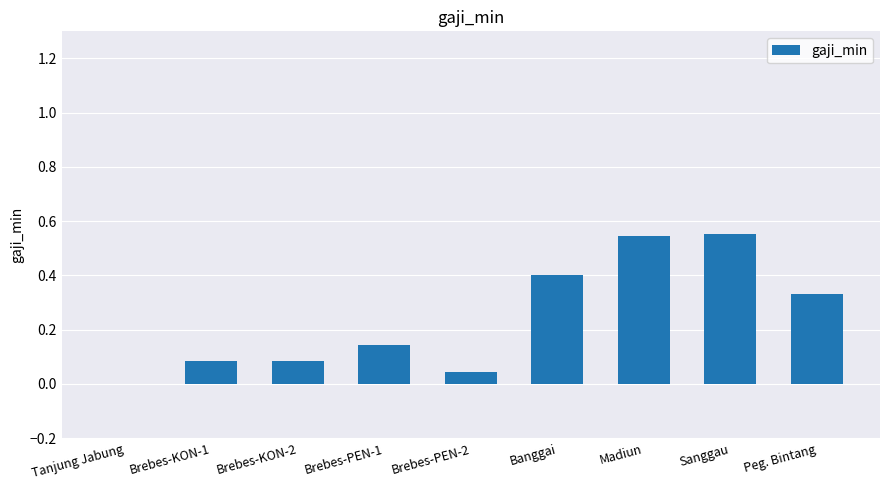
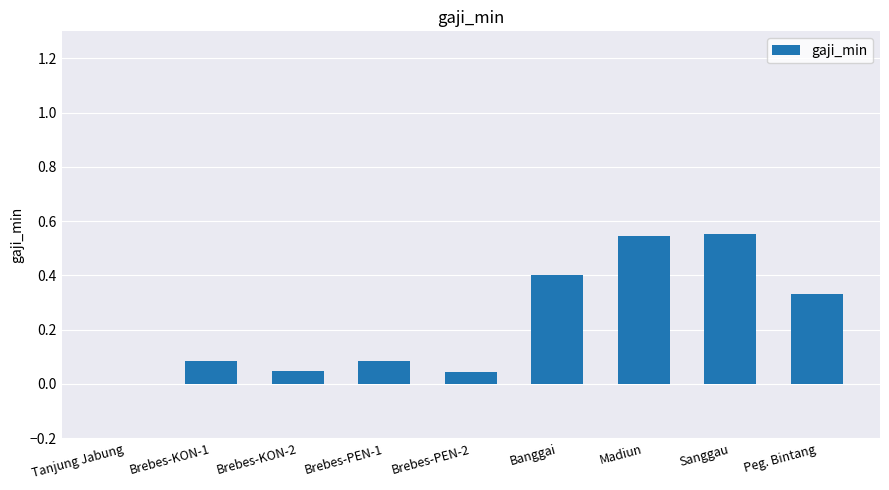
  {
    "Tanjung Jabung": 0.00,
    "Brebes-KON-1": 0.08,
-   "Brebes-KON-2": 0.08,
-   "Brebes-PEN-1": 0.15,
+   "Brebes-KON-2": 0.05,
+   "Brebes-PEN-1": 0.08,
    "Brebes-PEN-2": 0.04,
    "Banggai": 0.40,
    "Madiun": 0.55,
    "Sanggau": 0.55,
    "Peg. Bintang": 0.33
  }
